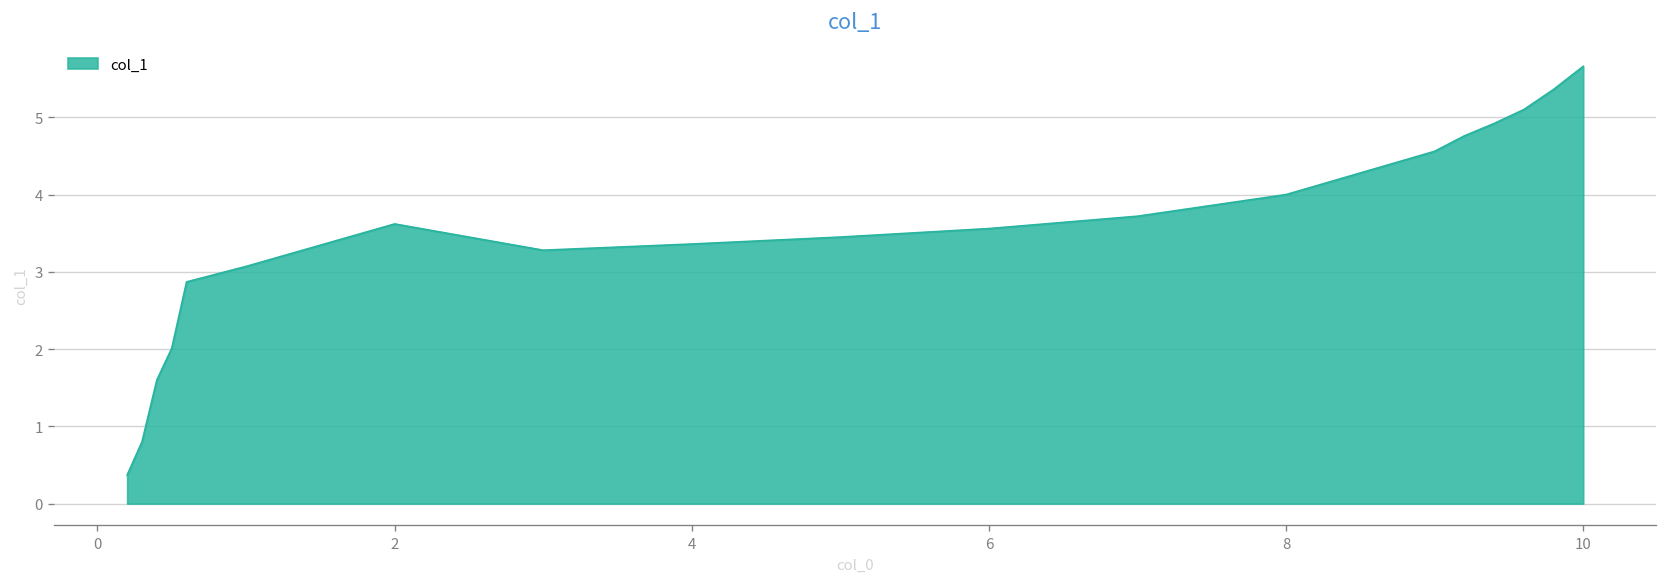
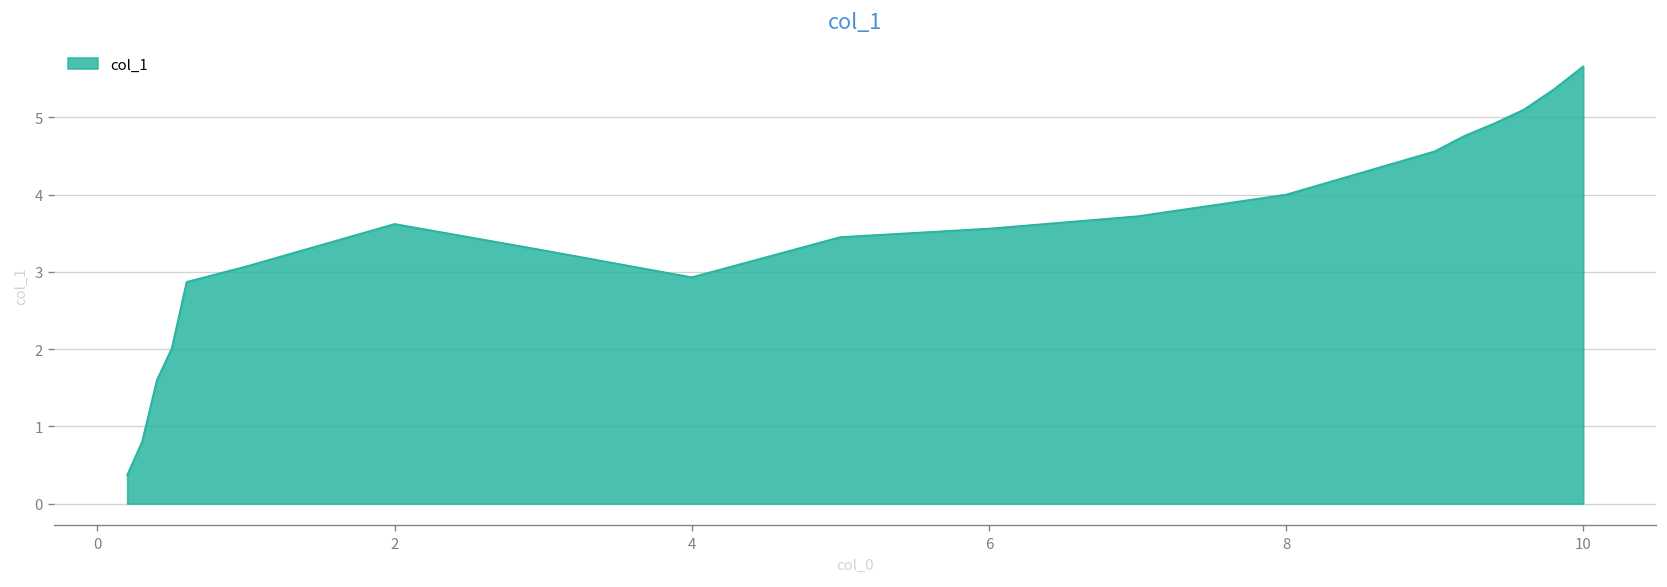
  {
    "2": 3.6,
-   "4": 3.4,
+   "4": 2.9,
    "6": 3.6,
    "8": 4.0,
    "10": 5.7
  }
